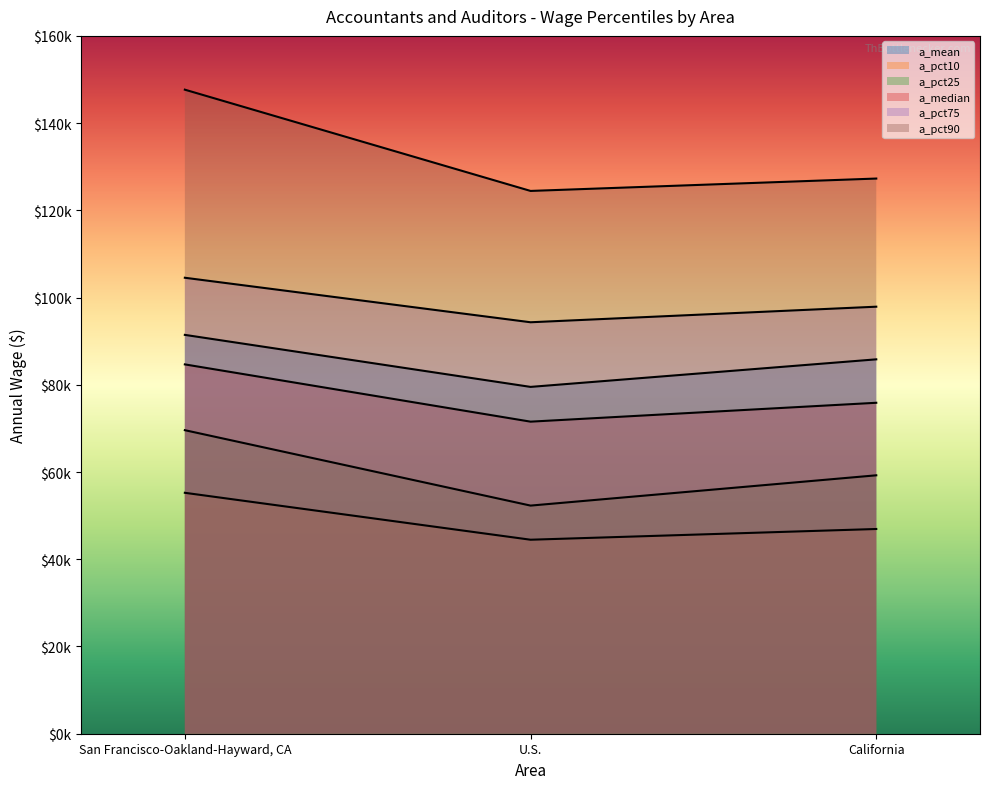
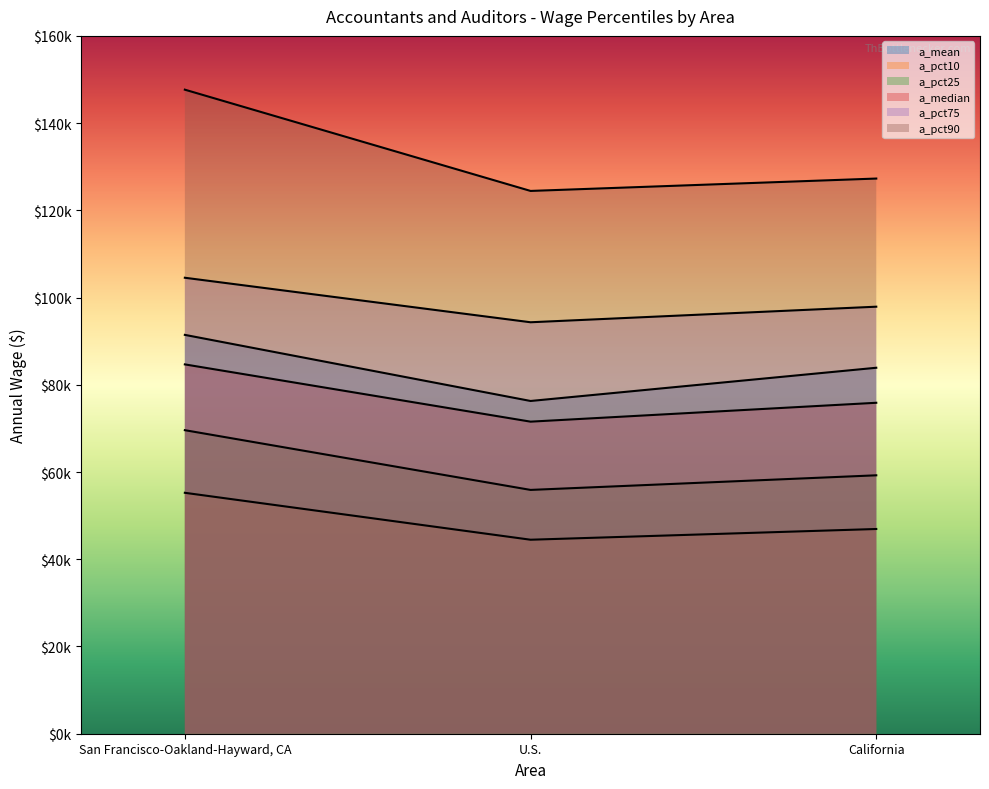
  {
    "a_mean": {
      "San Francisco-Oakland-Hayward, CA": "$91000",
-     "U.S.": "$80000",
-     "California": "$86000"
+     "U.S.": "$76000",
+     "California": "$84000"
    },
    "a_pct25": {
      "San Francisco-Oakland-Hayward, CA": "$70000",
-     "U.S.": "$52000",
+     "U.S.": "$56000",
      "California": "$59000"
    },
    "a_pct75": {
      "San Francisco-Oakland-Hayward, CA": "$105000",
      "U.S.": "$94000",
      "California": "$98000"
    }
  }
